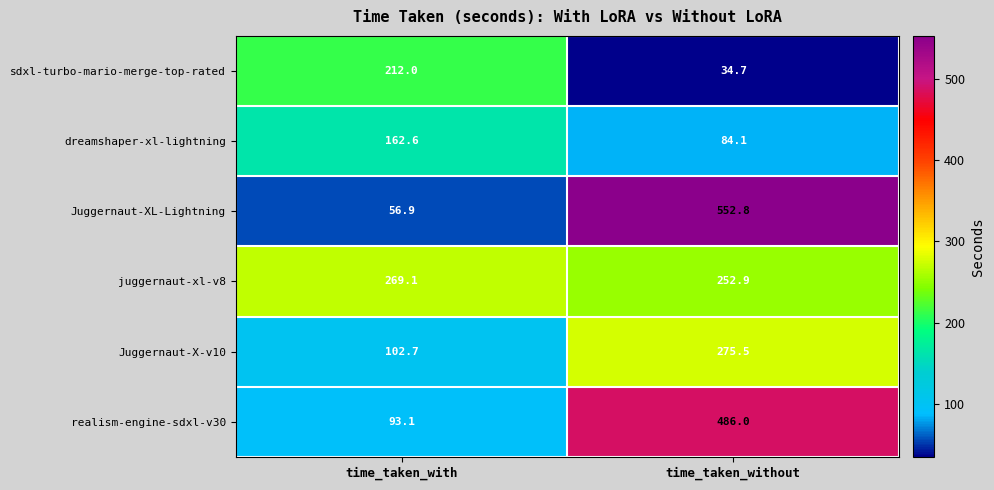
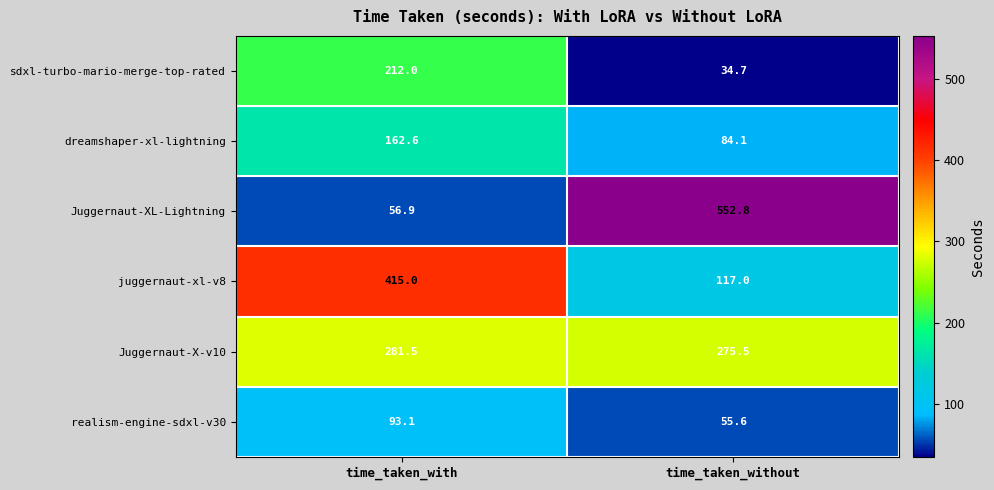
  {
    "sdxl-turbo-mario-merge-top-rated": {
      "time_taken_with": 212.0,
      "time_taken_without": 34.7
    },
    "dreamshaper-xl-lightning": {
      "time_taken_with": 162.6,
      "time_taken_without": 84.1
    },
    "Juggernaut-XL-Lightning": {
      "time_taken_with": 56.9,
      "time_taken_without": 552.8
    },
    "juggernaut-xl-v8": {
-     "time_taken_with": 269.1,
-     "time_taken_without": 252.9
+     "time_taken_with": 415.0,
+     "time_taken_without": 117.0
    },
    "Juggernaut-X-v10": {
-     "time_taken_with": 102.7,
+     "time_taken_with": 281.5,
      "time_taken_without": 275.5
    },
    "realism-engine-sdxl-v30": {
      "time_taken_with": 93.1,
-     "time_taken_without": 486.0
+     "time_taken_without": 55.6
    }
  }
